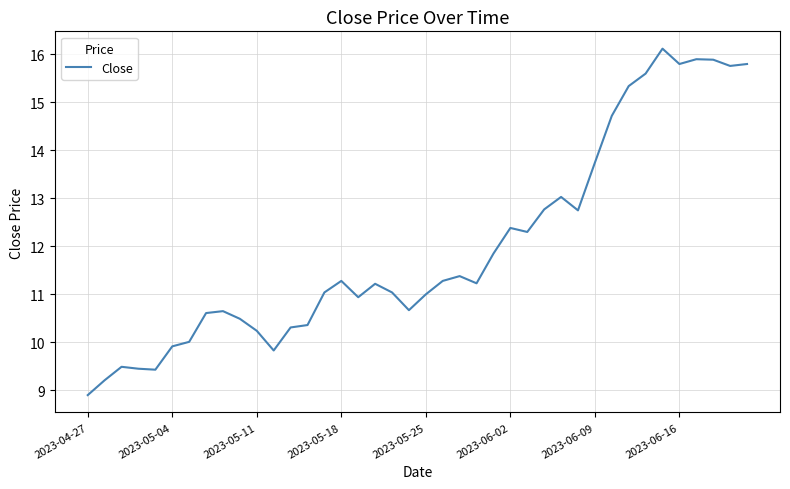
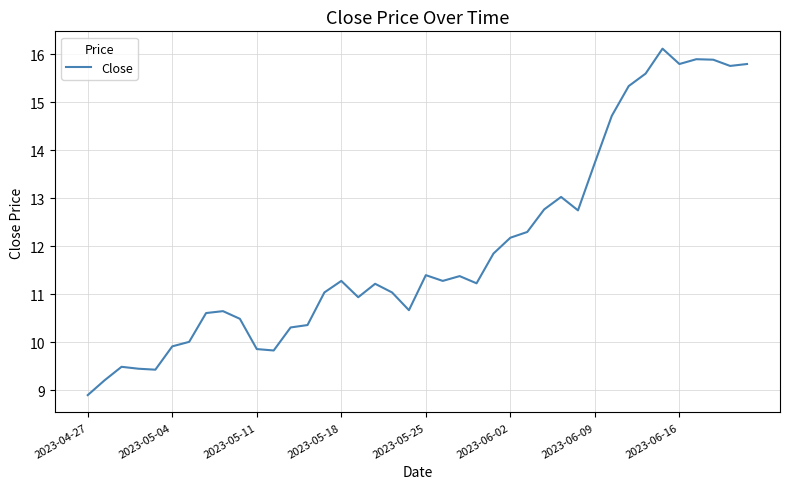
  {
    "2023-04-27": 8.9,
    "2023-05-04": 9.9,
-   "2023-05-11": 10.2,
+   "2023-05-11": 9.9,
    "2023-05-18": 11.3,
-   "2023-05-25": 11.0,
-   "2023-06-02": 12.4,
+   "2023-05-25": 11.4,
+   "2023-06-02": 12.2,
    "2023-06-09": 13.7,
    "2023-06-16": 15.8
  }
